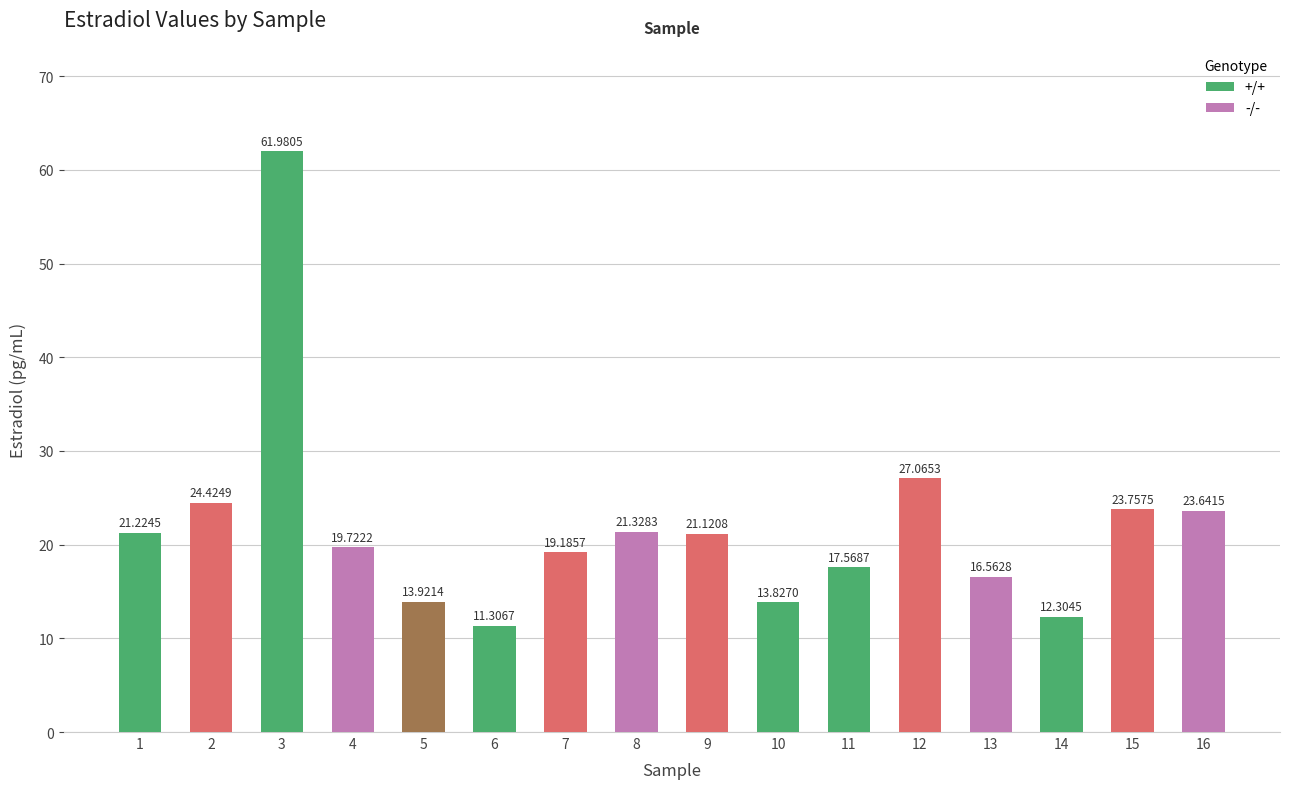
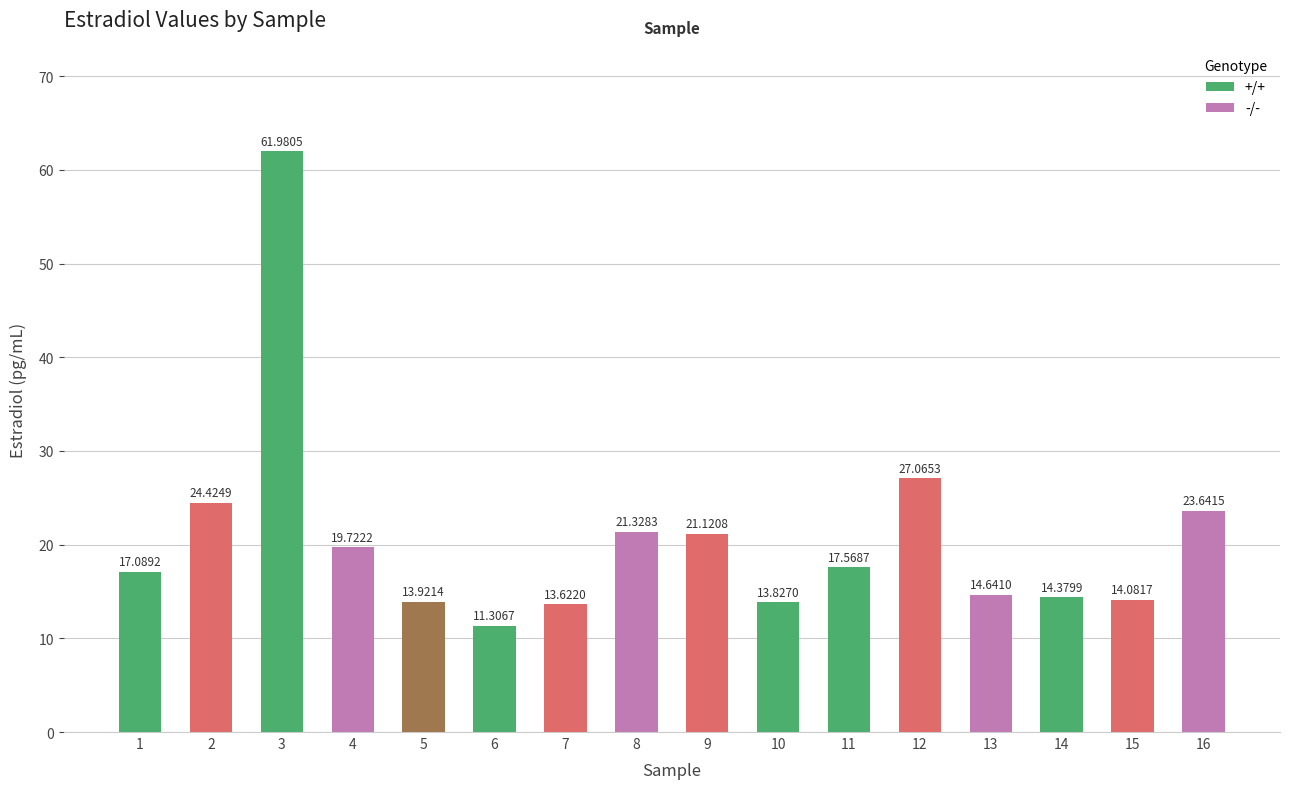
  {
-   "1": 21.2245,
+   "1": 17.0892,
    "2": 24.4249,
    "3": 61.9805,
    "4": 19.7222,
    "5": 13.9214,
    "6": 11.3067,
-   "7": 19.1857,
+   "7": 13.6220,
    "8": 21.3283,
    "9": 21.1208,
    "10": 13.8270,
    "11": 17.5687,
    "12": 27.0653,
-   "13": 16.5628,
-   "14": 12.3045,
-   "15": 23.7575,
+   "13": 14.6410,
+   "14": 14.3799,
+   "15": 14.0817,
    "16": 23.6415
  }
